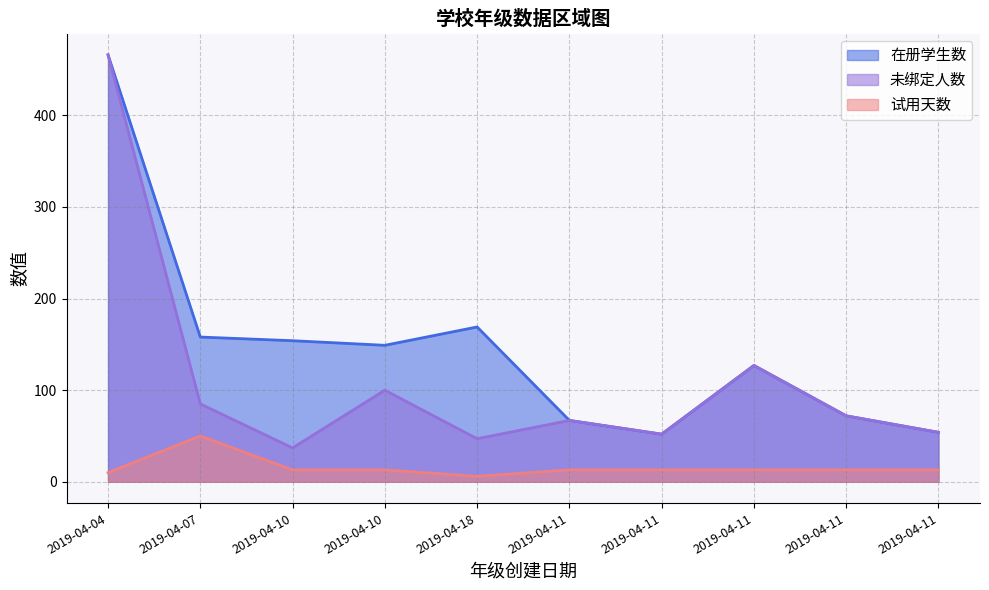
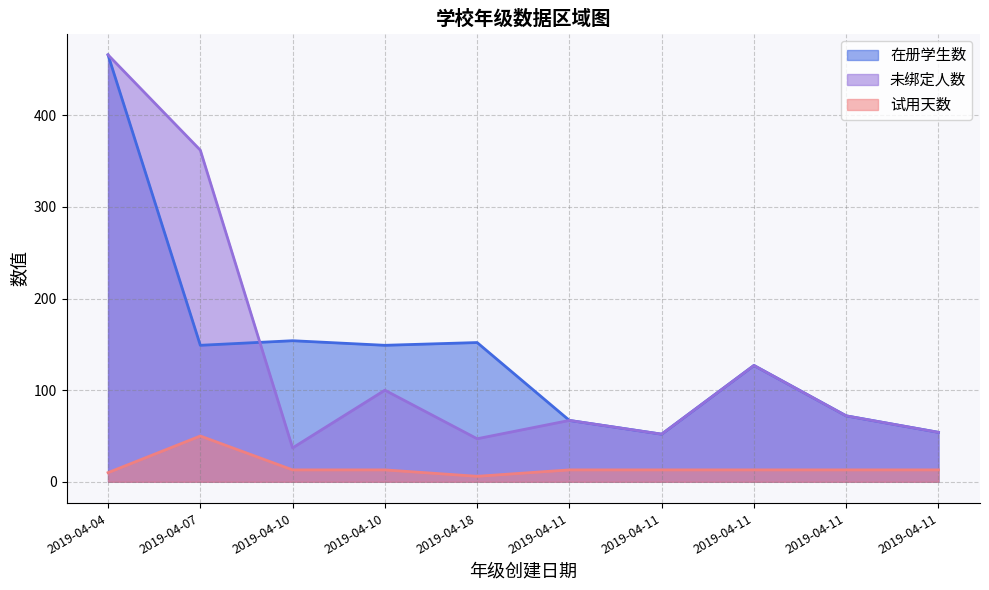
  {
    "在册学生数": {
-     "2019-04-07": 160,
-     "2019-04-18": 170
+     "2019-04-07": 150,
+     "2019-04-18": 150
    },
    "未绑定人数": {
-     "2019-04-07": 90,
+     "2019-04-07": 360,
      "2019-04-18": 50
    },
    "试用天数": {
      "2019-04-04": 10,
      "2019-04-07": 50,
      "2019-04-18": 10
    }
  }
